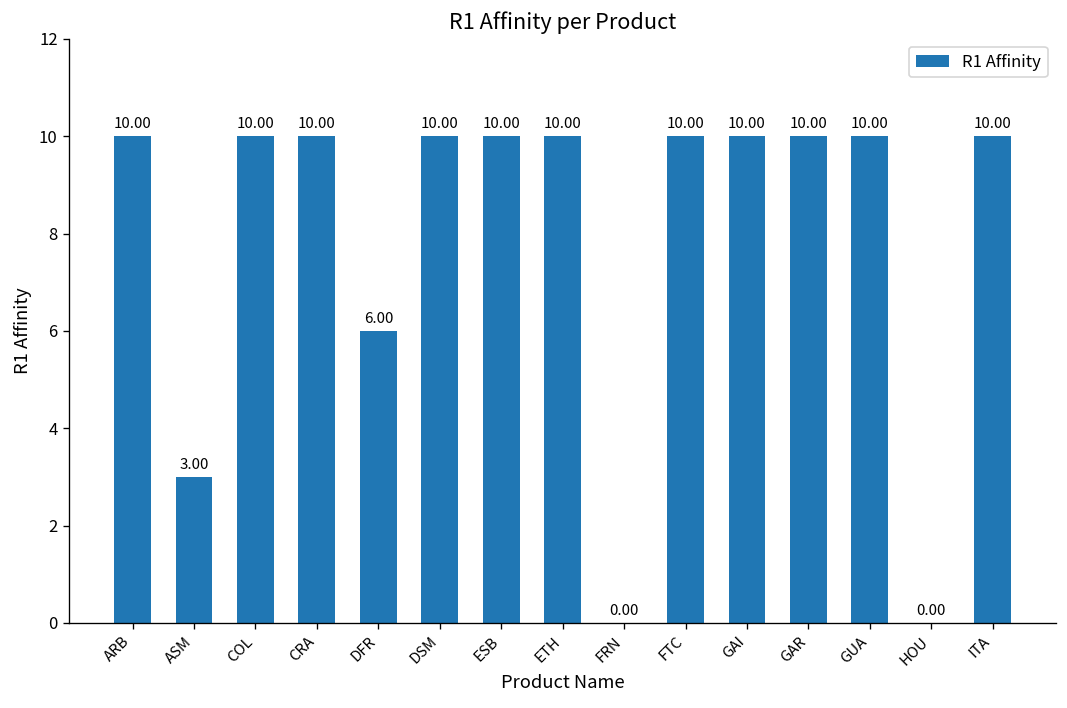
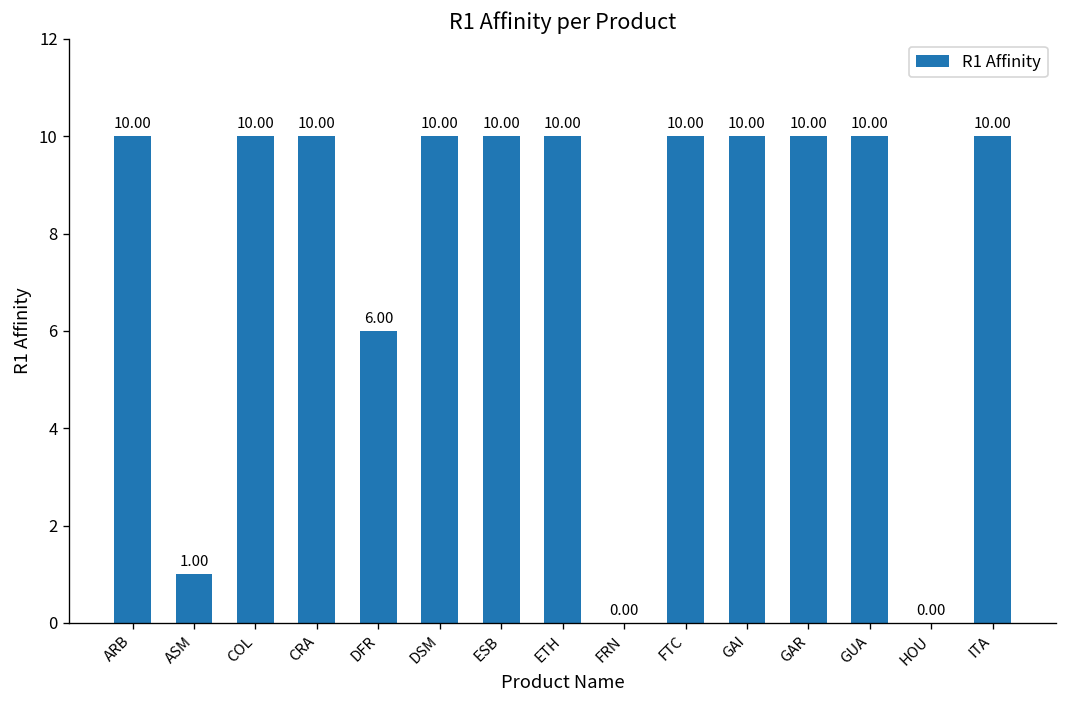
  {
    "ARB": 10.00,
-   "ASM": 3.00,
+   "ASM": 1.00,
    "COL": 10.00,
    "CRA": 10.00,
    "DFR": 6.00,
    "DSM": 10.00,
    "ESB": 10.00,
    "ETH": 10.00,
    "FRN": 0.00,
    "FTC": 10.00,
    "GAI": 10.00,
    "GAR": 10.00,
    "GUA": 10.00,
    "HOU": 0.00,
    "ITA": 10.00
  }
